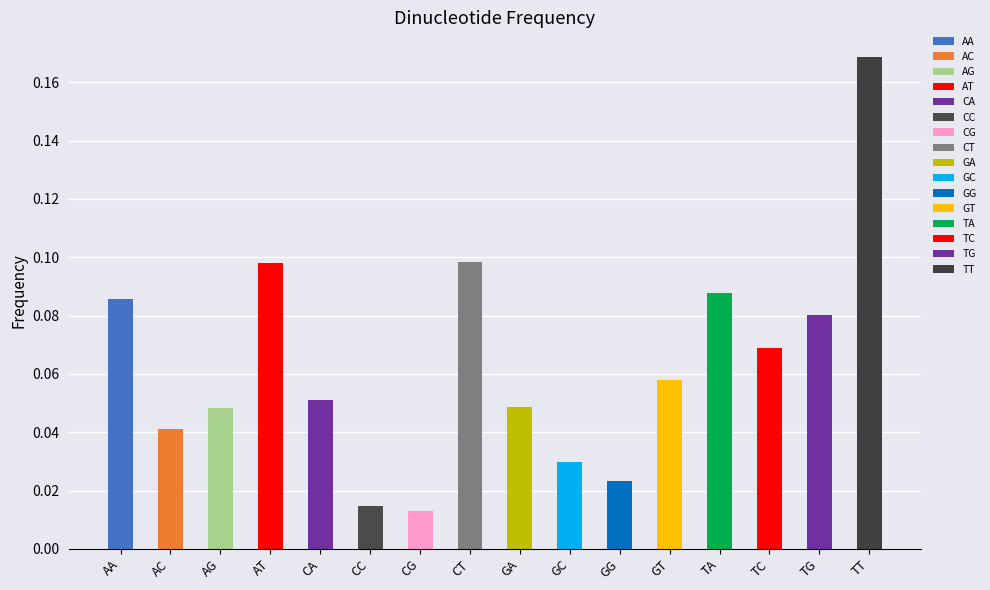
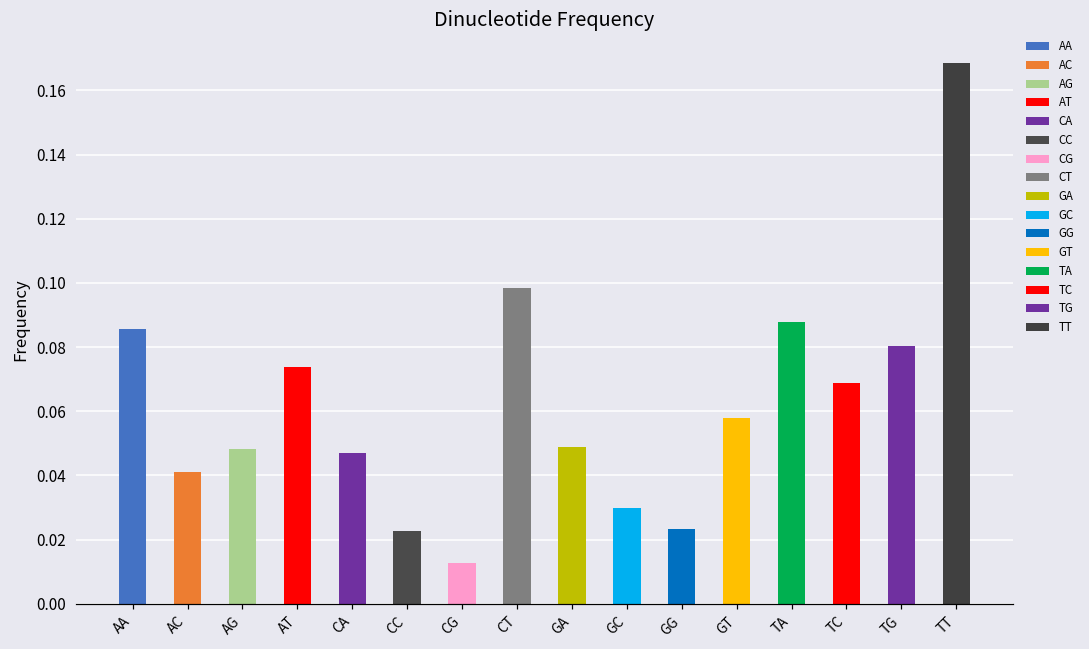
  {
    "AA": 0.086,
    "AC": 0.041,
    "AG": 0.048,
-   "AT": 0.098,
-   "CA": 0.051,
-   "CC": 0.015,
+   "AT": 0.074,
+   "CA": 0.047,
+   "CC": 0.023,
    "CG": 0.013,
    "CT": 0.098,
    "GA": 0.049,
    "GC": 0.030,
    "GG": 0.023,
    "GT": 0.058,
    "TA": 0.088,
    "TC": 0.069,
    "TG": 0.080,
    "TT": 0.169
  }
